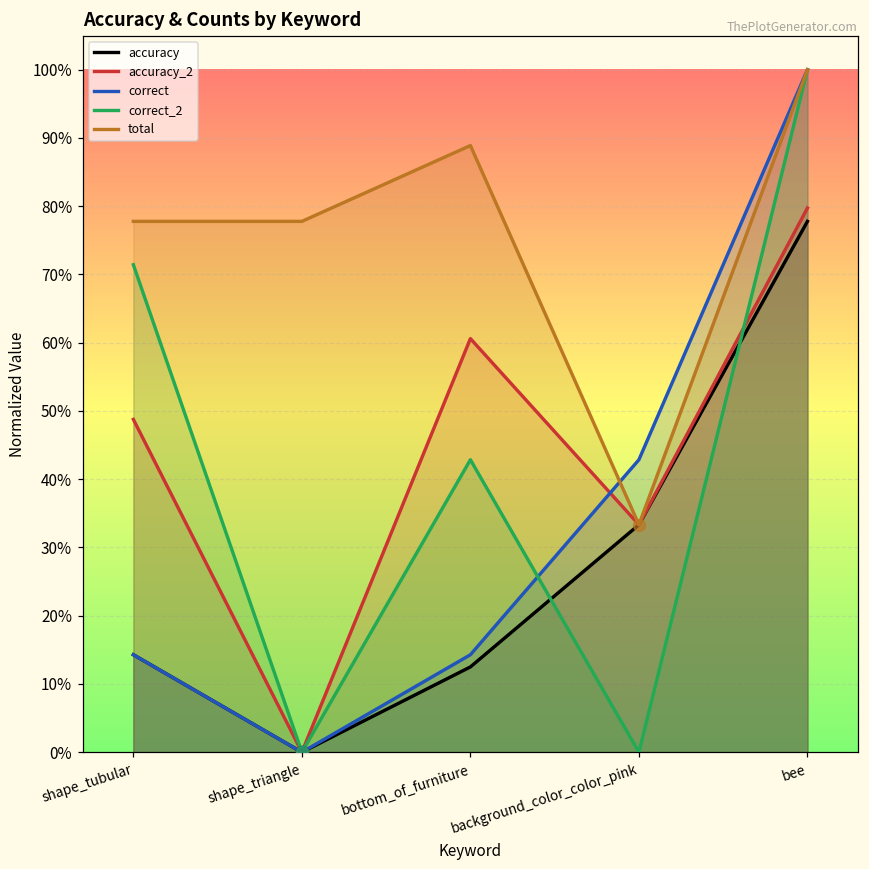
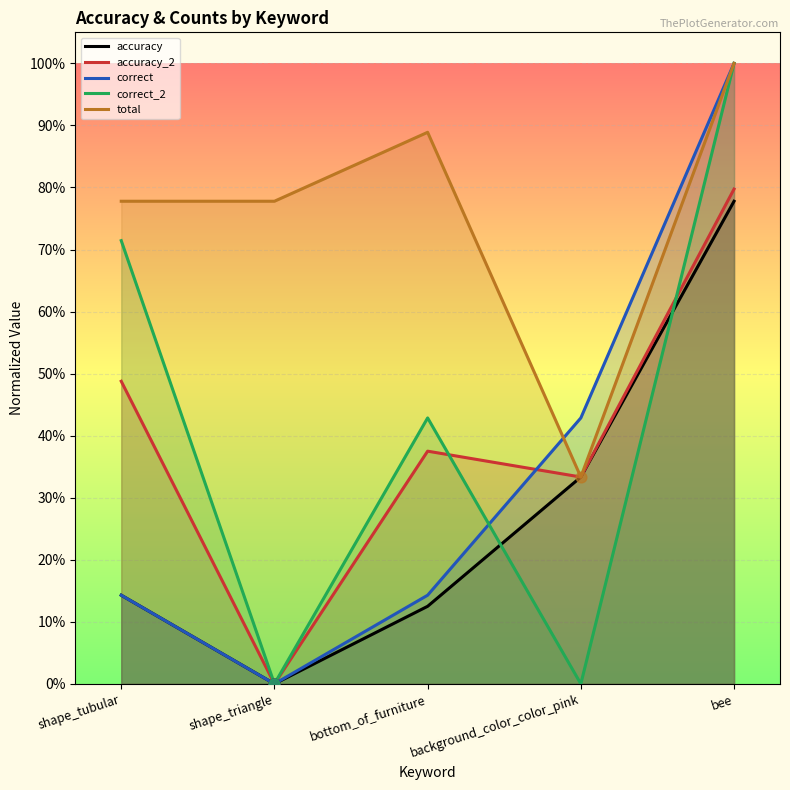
  {
    "accuracy_2": {
      "shape_tubular": "49%",
-     "bottom_of_furniture": "61%",
+     "bottom_of_furniture": "38%",
      "bee": "80%"
    },
    "correct": {
      "bottom_of_furniture": "14%",
      "background_color_color_pink": "43%"
    },
    "correct_2": {
      "shape_tubular": "71%",
      "bottom_of_furniture": "43%",
      "background_color_color_pink": "0%"
    }
  }
